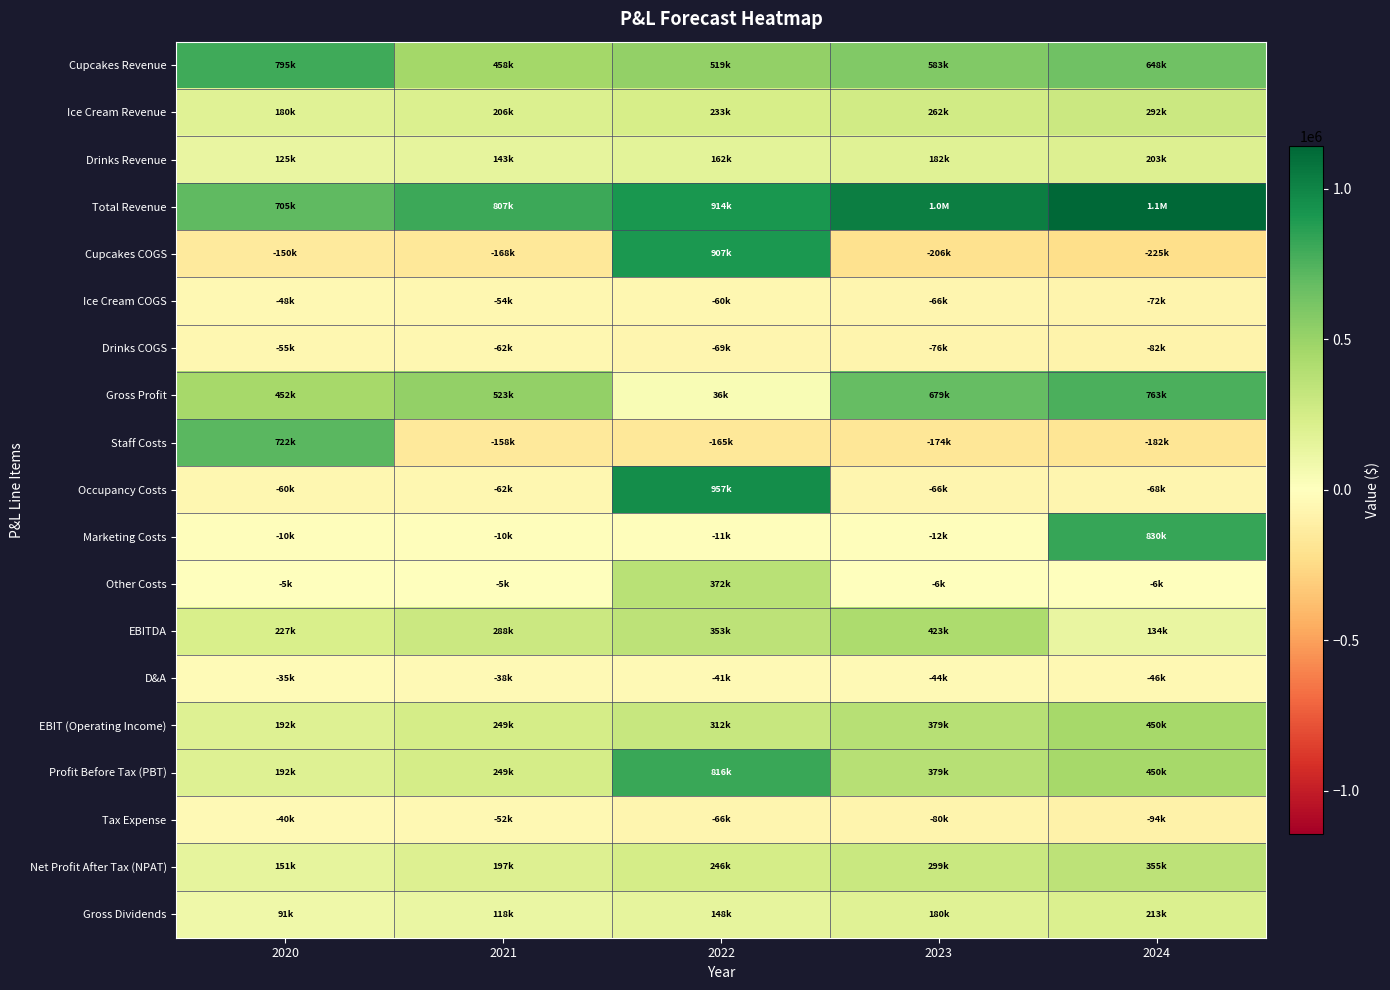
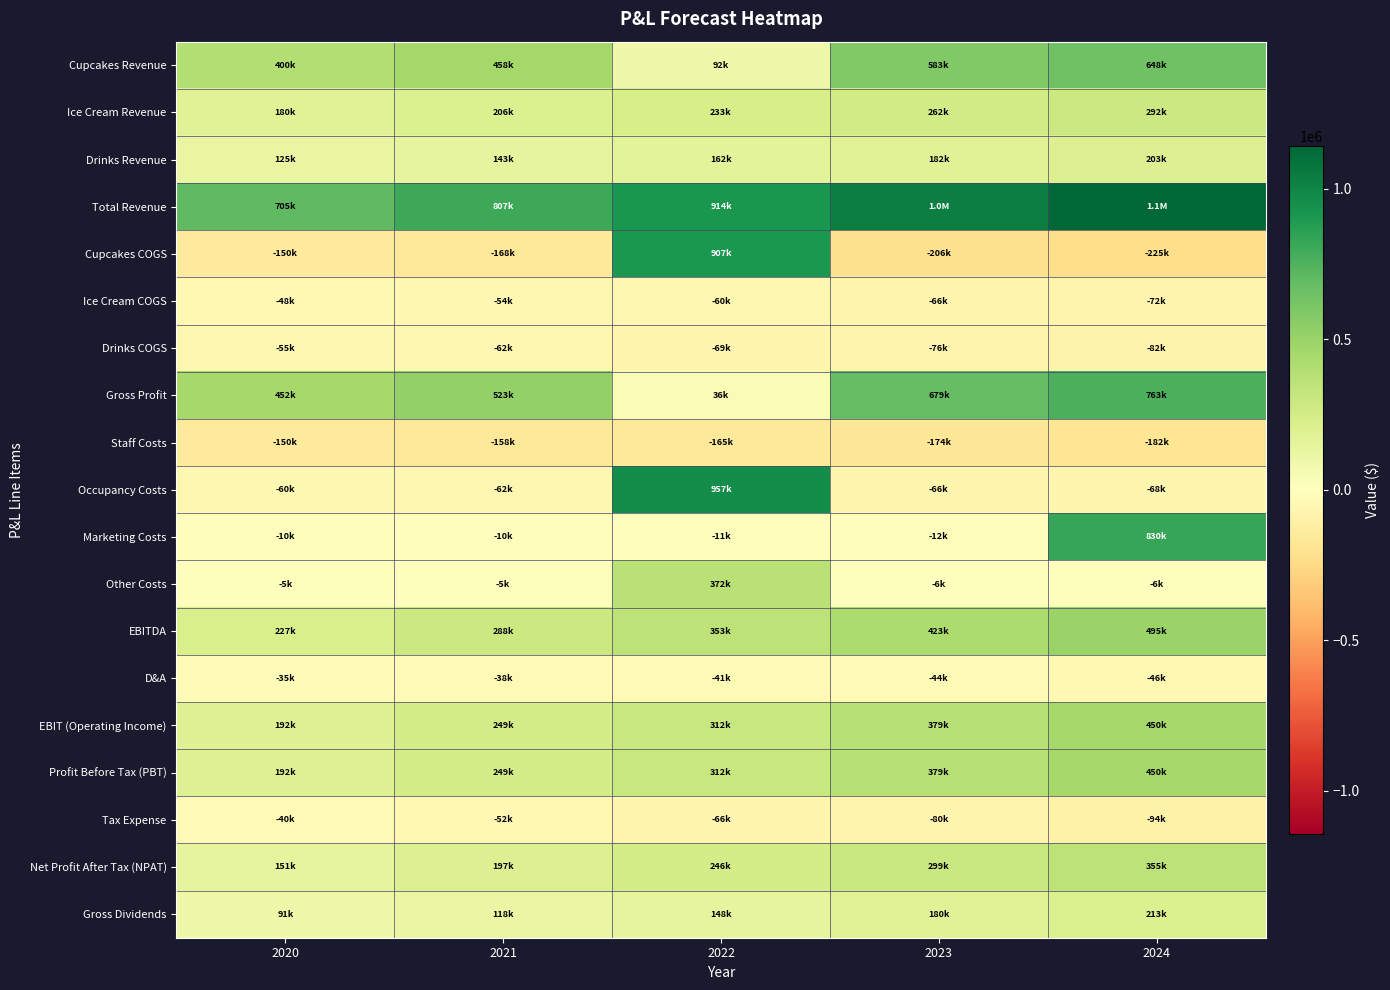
  {
    "Cupcakes Revenue": {
-     "2020": "795k",
+     "2020": "400k",
      "2021": "458k",
-     "2022": "519k",
+     "2022": "92k",
      "2023": "583k",
      "2024": "648k"
    },
    "Ice Cream Revenue": {
      "2020": "180k",
      "2021": "206k",
      "2022": "233k",
      "2023": "262k",
      "2024": "292k"
    },
    "Drinks Revenue": {
      "2020": "125k",
      "2021": "143k",
      "2022": "162k",
      "2023": "182k",
      "2024": "203k"
    },
    "Total Revenue": {
      "2020": "705k",
      "2021": "807k",
      "2022": "914k",
      "2023": "1.0M",
      "2024": "1.1M"
    },
    "Cupcakes COGS": {
      "2020": "-150k",
      "2021": "-168k",
      "2022": "907k",
      "2023": "-206k",
      "2024": "-225k"
    },
    "Ice Cream COGS": {
      "2020": "-48k",
      "2021": "-54k",
      "2022": "-60k",
      "2023": "-66k",
      "2024": "-72k"
    },
    "Drinks COGS": {
      "2020": "-55k",
      "2021": "-62k",
      "2022": "-69k",
      "2023": "-76k",
      "2024": "-82k"
    },
    "Gross Profit": {
      "2020": "452k",
      "2021": "523k",
      "2022": "36k",
      "2023": "679k",
      "2024": "763k"
    },
    "Staff Costs": {
-     "2020": "722k",
+     "2020": "-150k",
      "2021": "-158k",
      "2022": "-165k",
      "2023": "-174k",
      "2024": "-182k"
    },
    "Occupancy Costs": {
      "2020": "-60k",
      "2021": "-62k",
      "2022": "957k",
      "2023": "-66k",
      "2024": "-68k"
    },
    "Marketing Costs": {
      "2020": "-10k",
      "2021": "-10k",
      "2022": "-11k",
      "2023": "-12k",
      "2024": "830k"
    },
    "Other Costs": {
      "2020": "-5k",
      "2021": "-5k",
      "2022": "372k",
      "2023": "-6k",
      "2024": "-6k"
    },
    "EBITDA": {
      "2020": "227k",
      "2021": "288k",
      "2022": "353k",
      "2023": "423k",
-     "2024": "134k"
+     "2024": "495k"
    },
    "D&A": {
      "2020": "-35k",
      "2021": "-38k",
      "2022": "-41k",
      "2023": "-44k",
      "2024": "-46k"
    },
    "EBIT (Operating Income)": {
      "2020": "192k",
      "2021": "249k",
      "2022": "312k",
      "2023": "379k",
      "2024": "450k"
    },
    "Profit Before Tax (PBT)": {
      "2020": "192k",
      "2021": "249k",
-     "2022": "816k",
+     "2022": "312k",
      "2023": "379k",
      "2024": "450k"
    },
    "Tax Expense": {
      "2020": "-40k",
      "2021": "-52k",
      "2022": "-66k",
      "2023": "-80k",
      "2024": "-94k"
    },
    "Net Profit After Tax (NPAT)": {
      "2020": "151k",
      "2021": "197k",
      "2022": "246k",
      "2023": "299k",
      "2024": "355k"
    },
    "Gross Dividends": {
      "2020": "91k",
      "2021": "118k",
      "2022": "148k",
      "2023": "180k",
      "2024": "213k"
    }
  }
